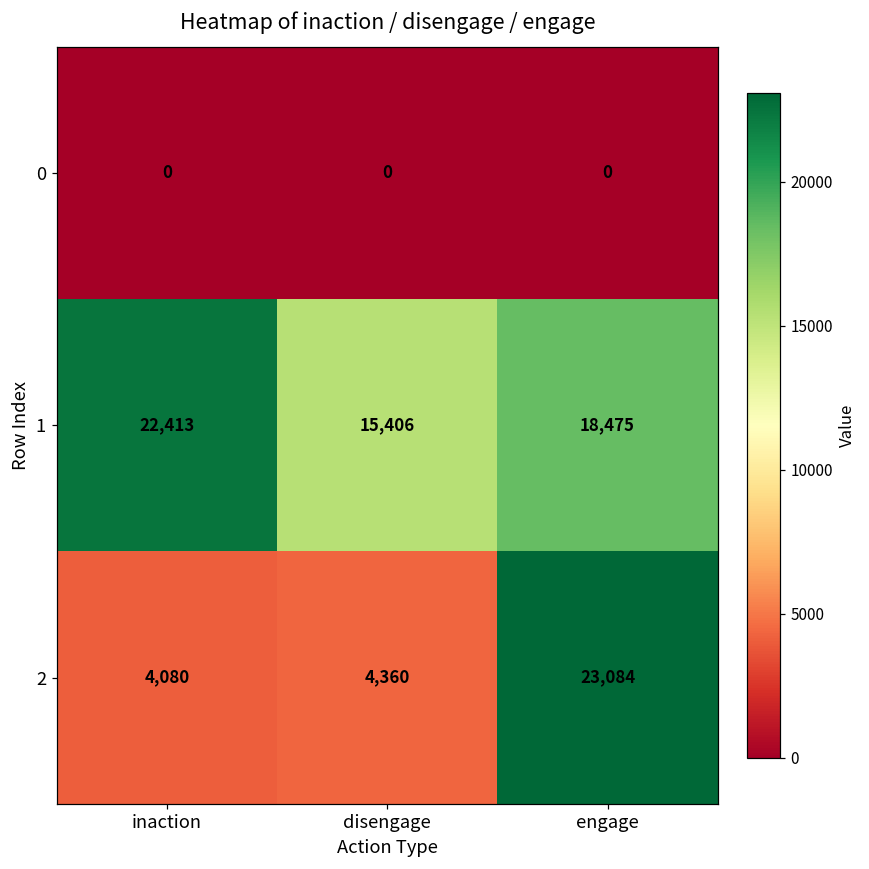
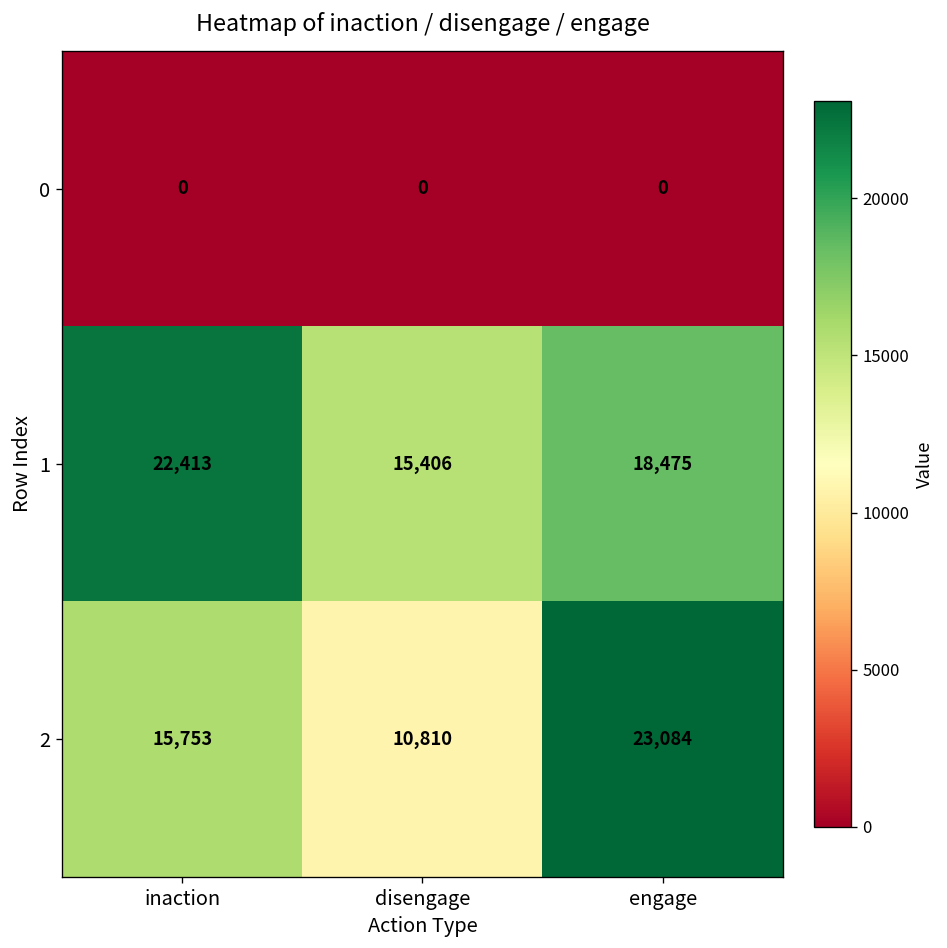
  {
    "0": {
      "inaction": "0",
      "disengage": "0",
      "engage": "0"
    },
    "1": {
      "inaction": "22,413",
      "disengage": "15,406",
      "engage": "18,475"
    },
    "2": {
-     "inaction": "4,080",
-     "disengage": "4,360",
+     "inaction": "15,753",
+     "disengage": "10,810",
      "engage": "23,084"
    }
  }
